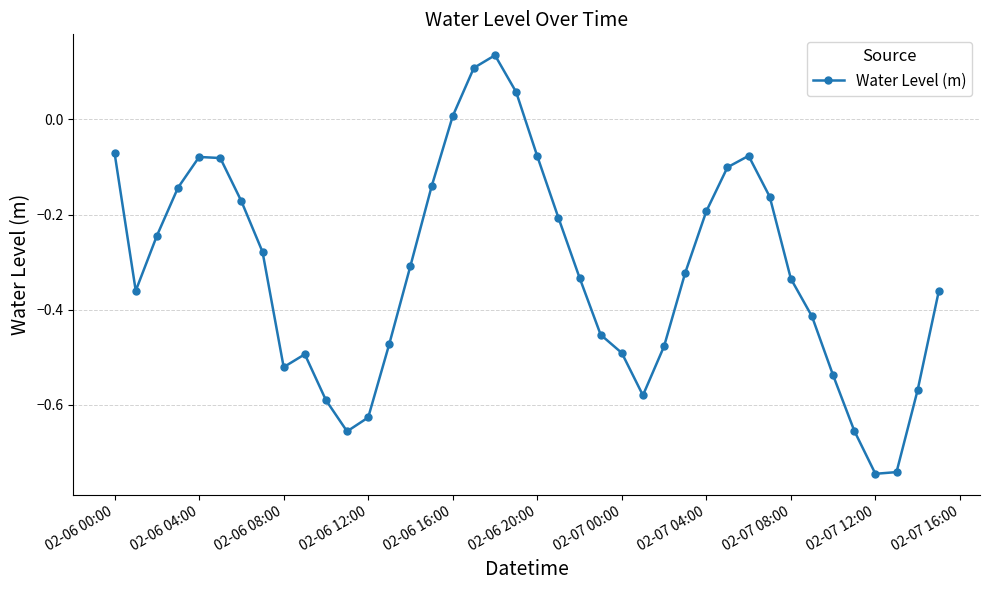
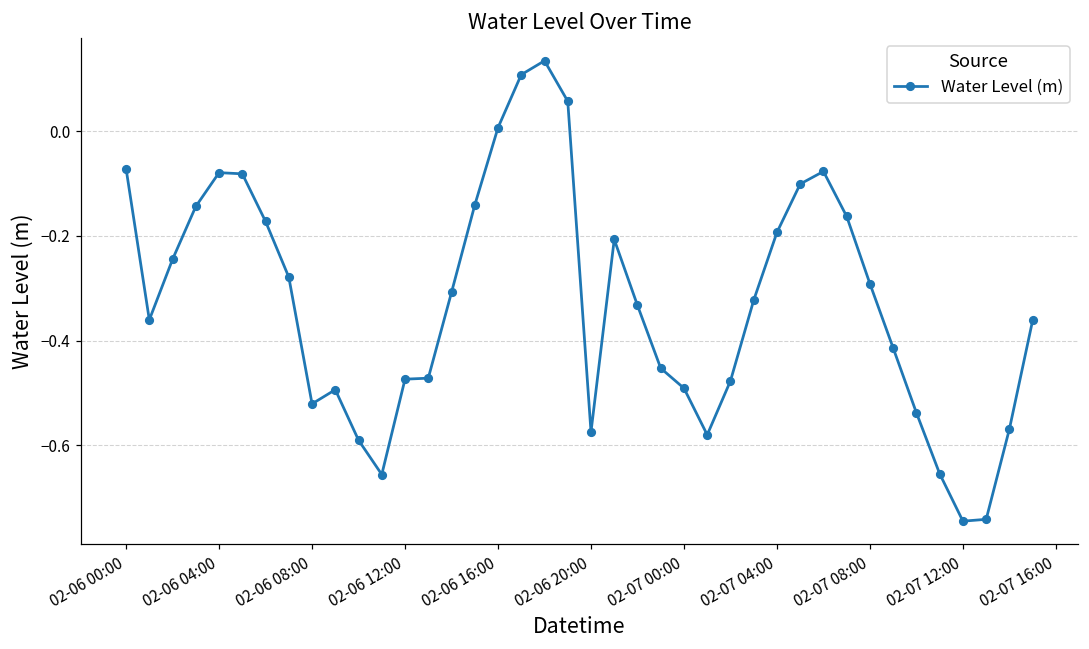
  {
    "02-06 00:00": -0.07,
    "02-06 04:00": -0.08,
    "02-06 08:00": -0.52,
-   "02-06 12:00": -0.63,
+   "02-06 12:00": -0.47,
    "02-06 16:00": 0.01,
-   "02-06 20:00": -0.08,
+   "02-06 20:00": -0.57,
    "02-07 00:00": -0.49,
    "02-07 04:00": -0.19,
-   "02-07 08:00": -0.33,
+   "02-07 08:00": -0.29,
    "02-07 12:00": -0.74
  }
